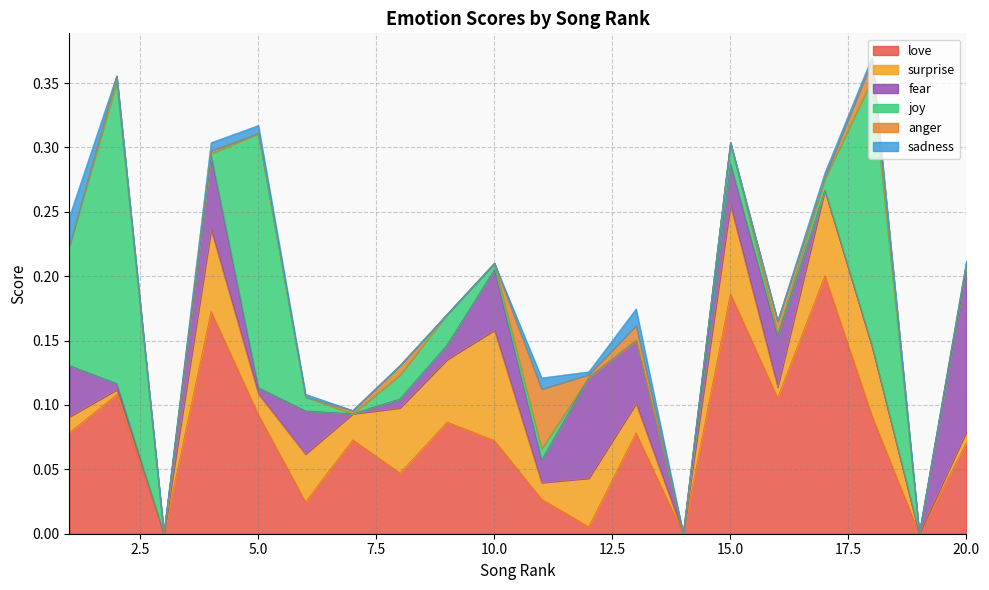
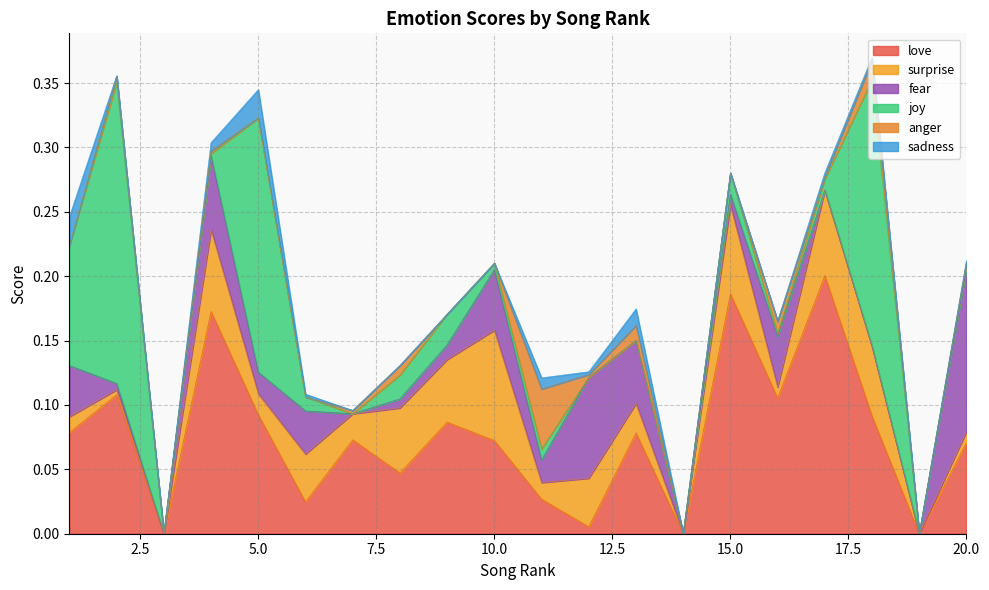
  {
    "fear": {
-     "5.0": 0.005,
+     "5.0": 0.017,
      "10.0": 0.047,
-     "15.0": 0.032,
+     "15.0": 0.008,
      "20.0": 0.127
    },
    "joy": {
      "20.0": 0.003
    },
    "sadness": {
-     "5.0": 0.006
+     "5.0": 0.022
    }
  }
